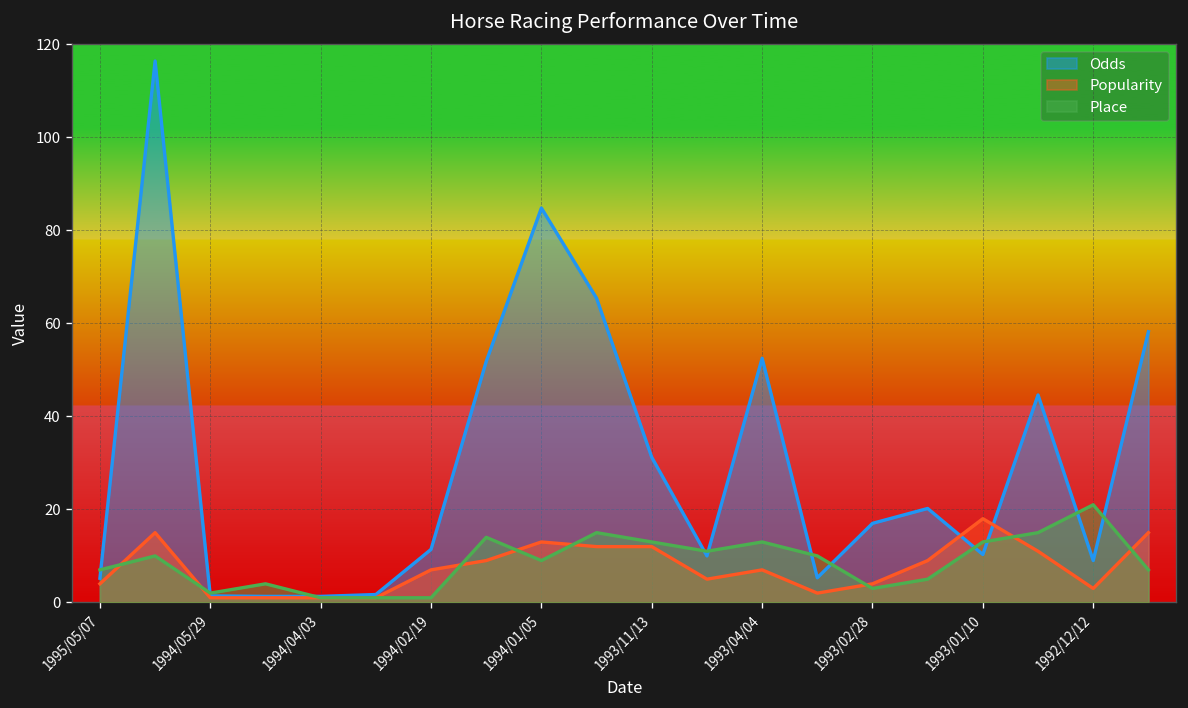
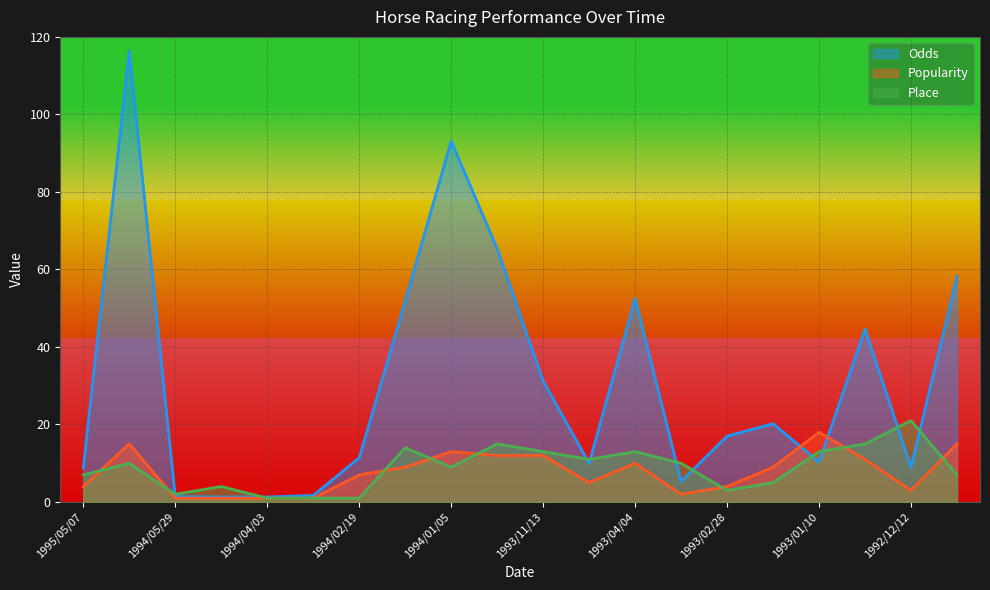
  {
    "Odds": {
-     "1995/05/07": 5,
+     "1995/05/07": 9,
      "1994/02/19": 11,
-     "1994/01/05": 85,
+     "1994/01/05": 93,
      "1993/11/13": 31,
      "1993/04/04": 53,
      "1993/02/28": 17,
      "1993/01/10": 10,
      "1992/12/12": 9
    },
    "Popularity": {
      "1995/05/07": 4,
      "1994/02/19": 7,
      "1994/01/05": 13,
      "1993/11/13": 12,
-     "1993/04/04": 7,
+     "1993/04/04": 10,
      "1993/02/28": 4,
      "1993/01/10": 18,
      "1992/12/12": 3
    },
    "Place": {
      "1995/05/07": 7,
      "1994/02/19": 1,
      "1994/01/05": 9,
      "1993/11/13": 13,
      "1993/04/04": 13,
      "1993/02/28": 3,
      "1993/01/10": 13,
      "1992/12/12": 21
    }
  }
